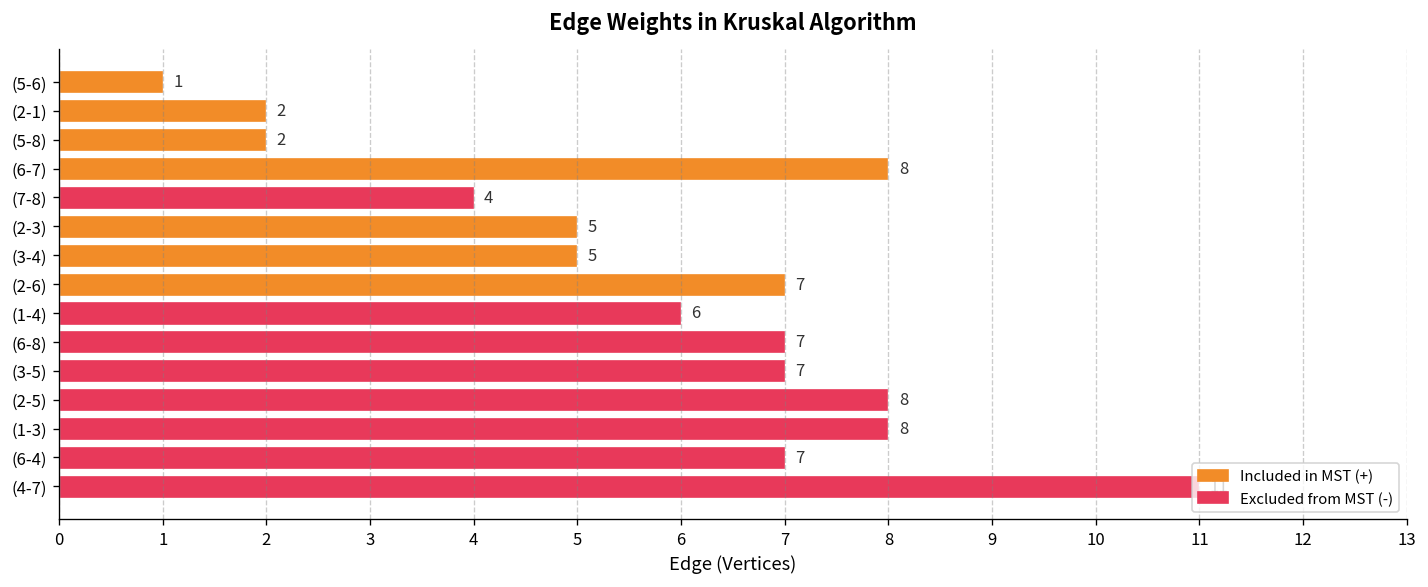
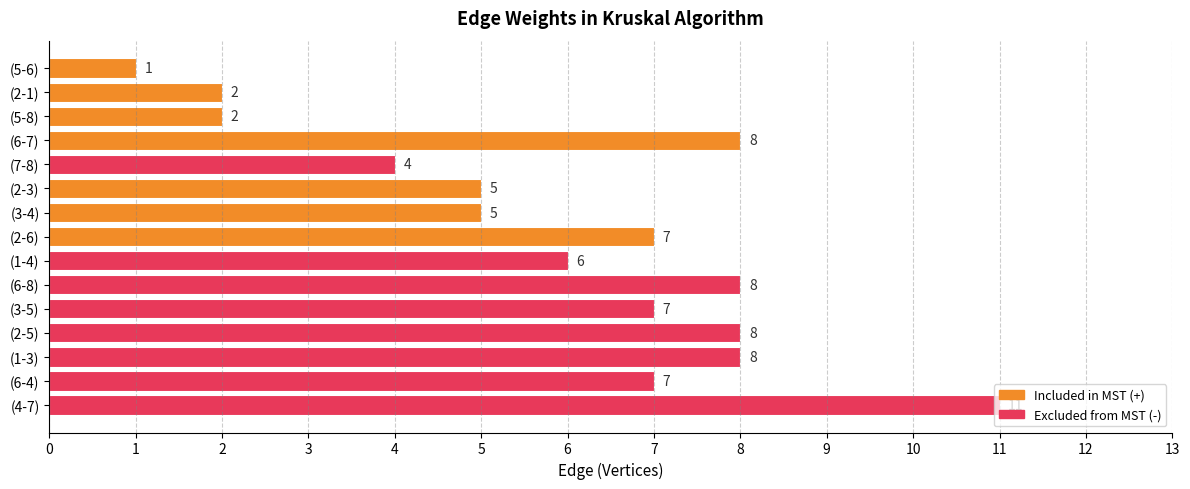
  {
    "(5-6)": 1,
    "(2-1)": 2,
    "(5-8)": 2,
    "(6-7)": 8,
    "(7-8)": 4,
    "(2-3)": 5,
    "(3-4)": 5,
    "(2-6)": 7,
    "(1-4)": 6,
-   "(6-8)": 7,
+   "(6-8)": 8,
    "(3-5)": 7,
    "(2-5)": 8,
    "(1-3)": 8,
    "(6-4)": 7
  }
